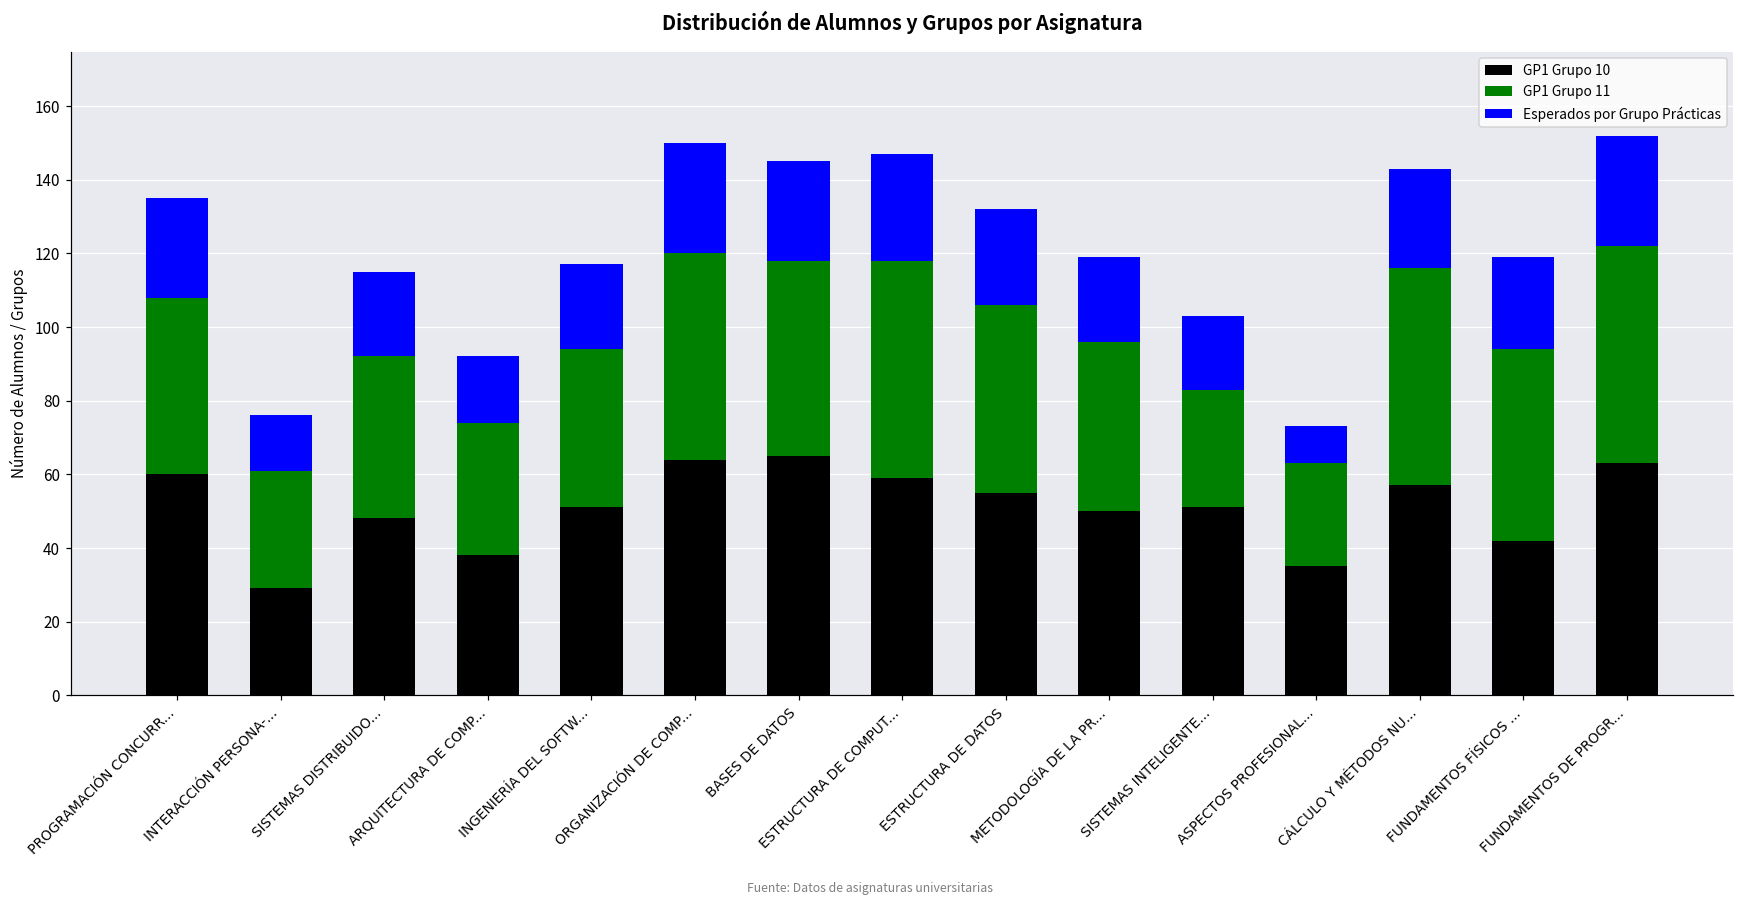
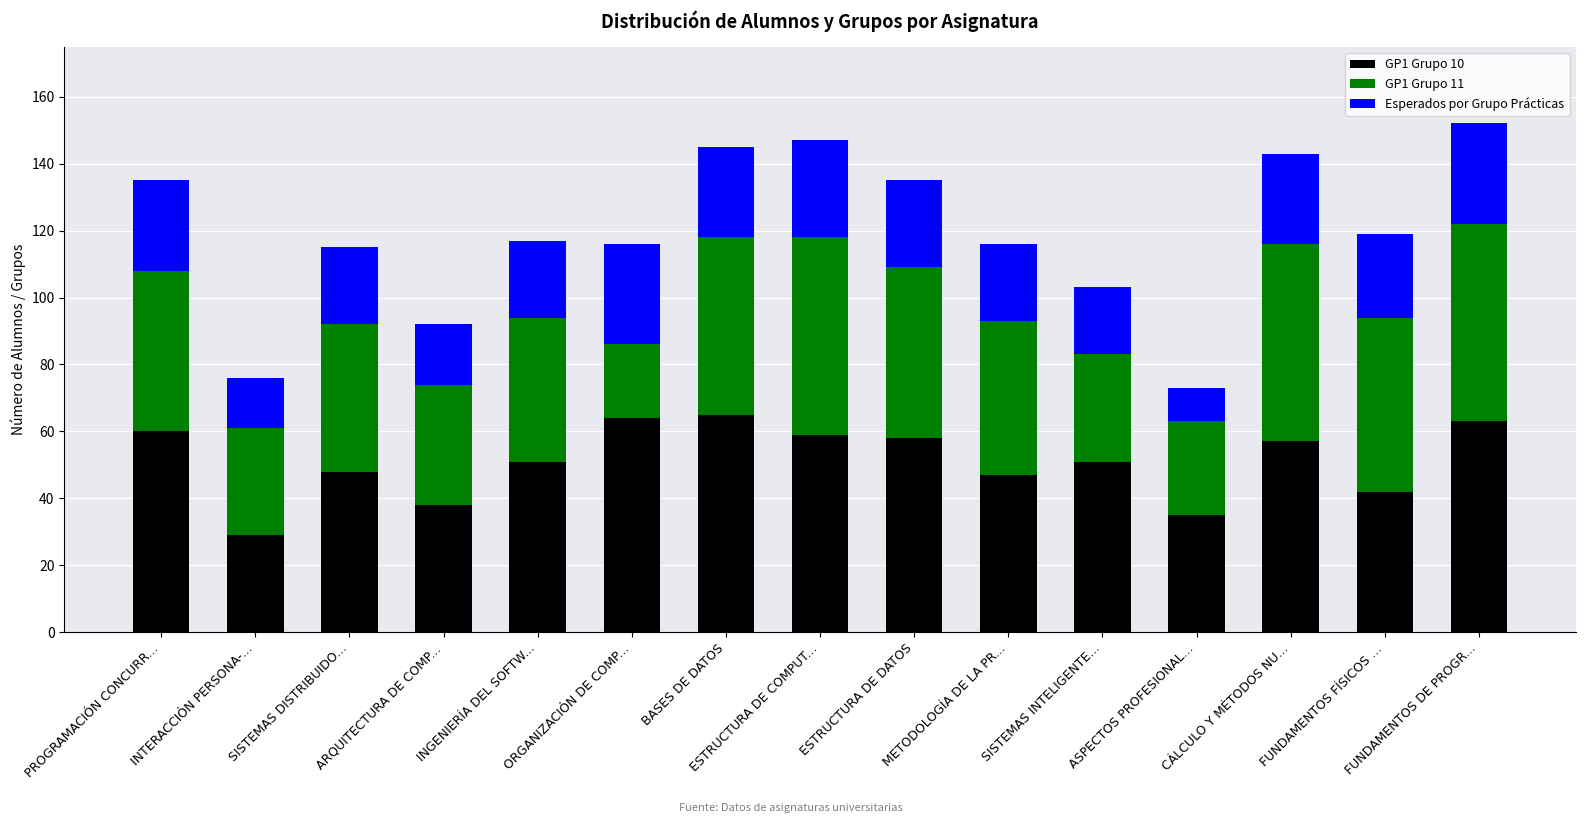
  {
    "GP1 Grupo 10": {
      "PROGRAMACIÓN CONCURR...": 60,
      "INTERACCIÓN PERSONA-...": 29,
      "SISTEMAS DISTRIBUIDO...": 48,
      "ARQUITECTURA DE COMP...": 38,
      "INGENIERÍA DEL SOFTW...": 51,
      "ORGANIZACIÓN DE COMP...": 64,
      "BASES DE DATOS": 65,
      "ESTRUCTURA DE COMPUT...": 59,
-     "ESTRUCTURA DE DATOS": 55,
-     "METODOLOGÍA DE LA PR...": 50,
+     "ESTRUCTURA DE DATOS": 58,
+     "METODOLOGÍA DE LA PR...": 47,
      "SISTEMAS INTELIGENTE...": 51,
      "ASPECTOS PROFESIONAL...": 35,
      "CÁLCULO Y MÉTODOS NU...": 57,
      "FUNDAMENTOS FÍSICOS ...": 42,
      "FUNDAMENTOS DE PROGR...": 63
    },
    "GP1 Grupo 11": {
      "PROGRAMACIÓN CONCURR...": 48,
      "INTERACCIÓN PERSONA-...": 32,
      "SISTEMAS DISTRIBUIDO...": 44,
      "ARQUITECTURA DE COMP...": 36,
      "INGENIERÍA DEL SOFTW...": 43,
-     "ORGANIZACIÓN DE COMP...": 56,
+     "ORGANIZACIÓN DE COMP...": 22,
      "BASES DE DATOS": 53,
      "ESTRUCTURA DE COMPUT...": 59,
      "ESTRUCTURA DE DATOS": 51,
      "METODOLOGÍA DE LA PR...": 46,
      "SISTEMAS INTELIGENTE...": 32,
      "ASPECTOS PROFESIONAL...": 28,
      "CÁLCULO Y MÉTODOS NU...": 59,
      "FUNDAMENTOS FÍSICOS ...": 52,
      "FUNDAMENTOS DE PROGR...": 59
    },
    "Esperados por Grupo Prácticas": {
      "PROGRAMACIÓN CONCURR...": 27,
      "INTERACCIÓN PERSONA-...": 15,
      "SISTEMAS DISTRIBUIDO...": 23,
      "ARQUITECTURA DE COMP...": 18,
      "INGENIERÍA DEL SOFTW...": 23,
      "ORGANIZACIÓN DE COMP...": 30,
      "BASES DE DATOS": 27,
      "ESTRUCTURA DE COMPUT...": 29,
      "ESTRUCTURA DE DATOS": 26,
      "METODOLOGÍA DE LA PR...": 23,
      "SISTEMAS INTELIGENTE...": 20,
      "ASPECTOS PROFESIONAL...": 10,
      "CÁLCULO Y MÉTODOS NU...": 27,
      "FUNDAMENTOS FÍSICOS ...": 25,
      "FUNDAMENTOS DE PROGR...": 30
    }
  }
